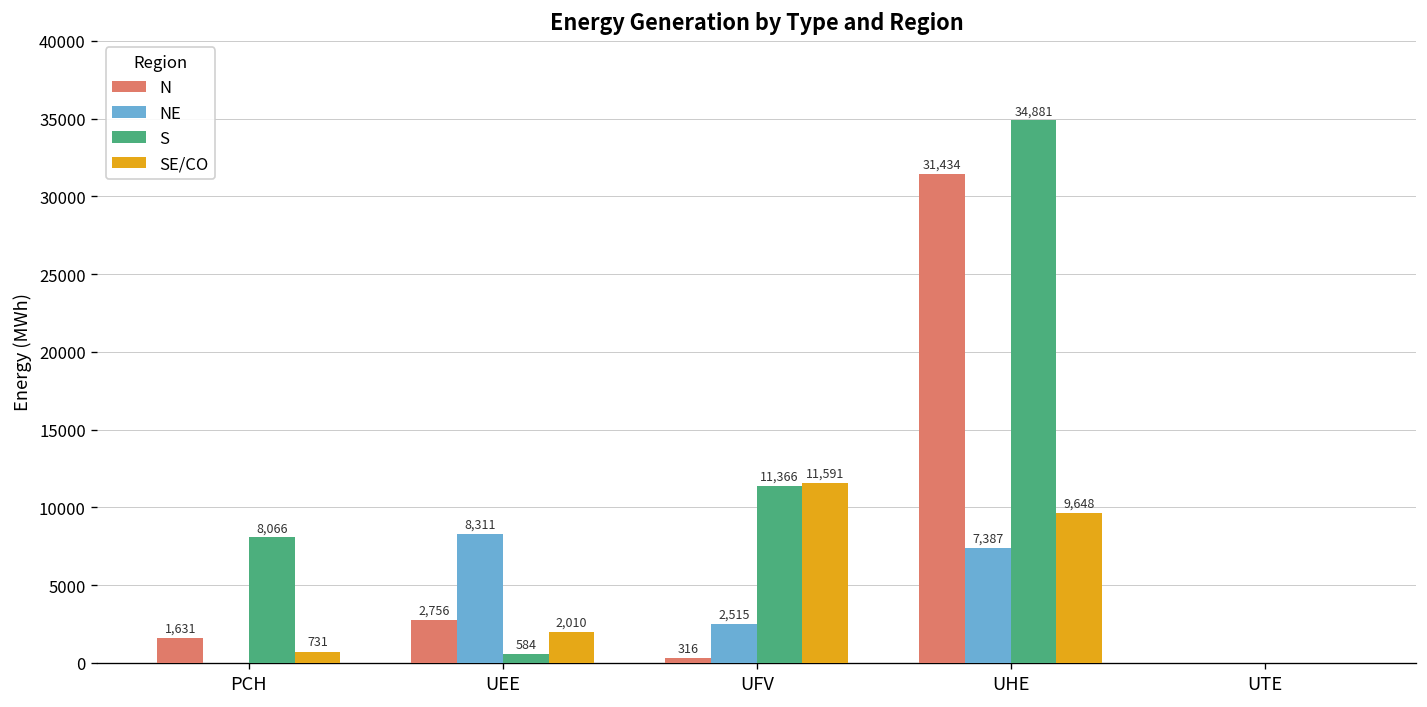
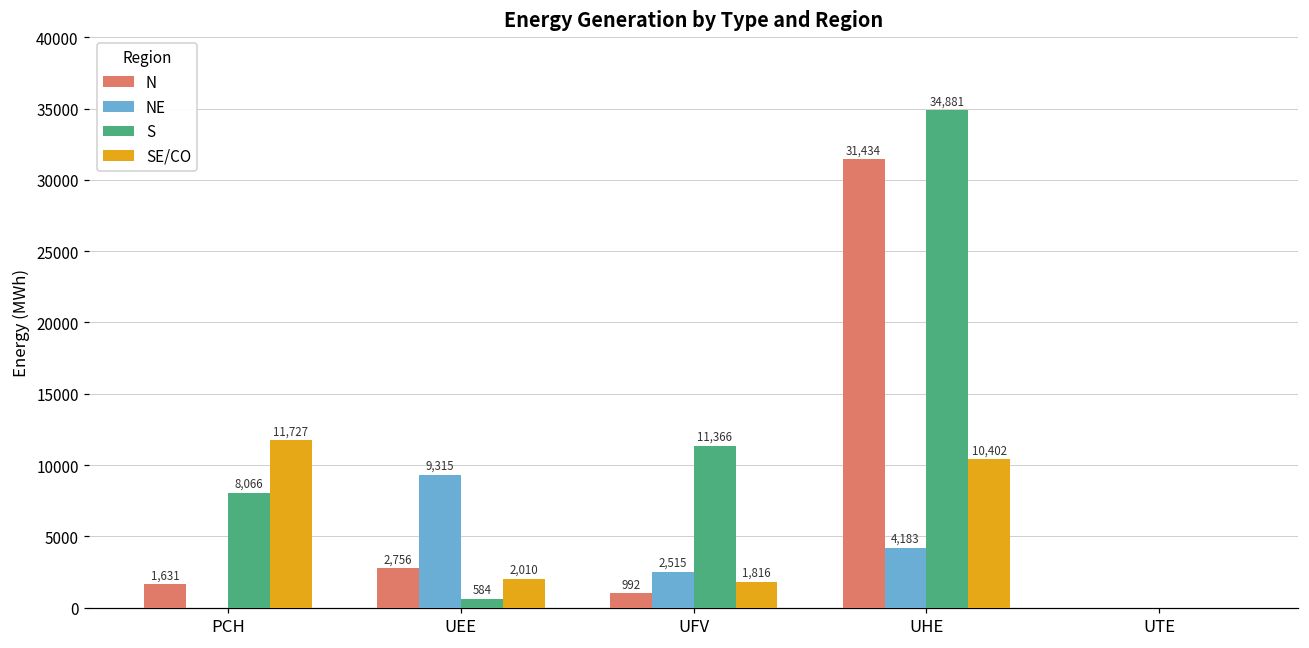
  {
    "N": {
      "PCH": "1,631",
      "UEE": "2,756",
-     "UFV": "316",
+     "UFV": "992",
      "UHE": "31,434"
    },
    "NE": {
-     "UEE": "8,311",
+     "UEE": "9,315",
      "UFV": "2,515",
-     "UHE": "7,387"
+     "UHE": "4,183"
    },
    "S": {
      "PCH": "8,066",
      "UEE": "584",
      "UFV": "11,366",
      "UHE": "34,881"
    },
    "SE/CO": {
-     "PCH": "731",
+     "PCH": "11,727",
      "UEE": "2,010",
-     "UFV": "11,591",
-     "UHE": "9,648"
+     "UFV": "1,816",
+     "UHE": "10,402"
    }
  }
